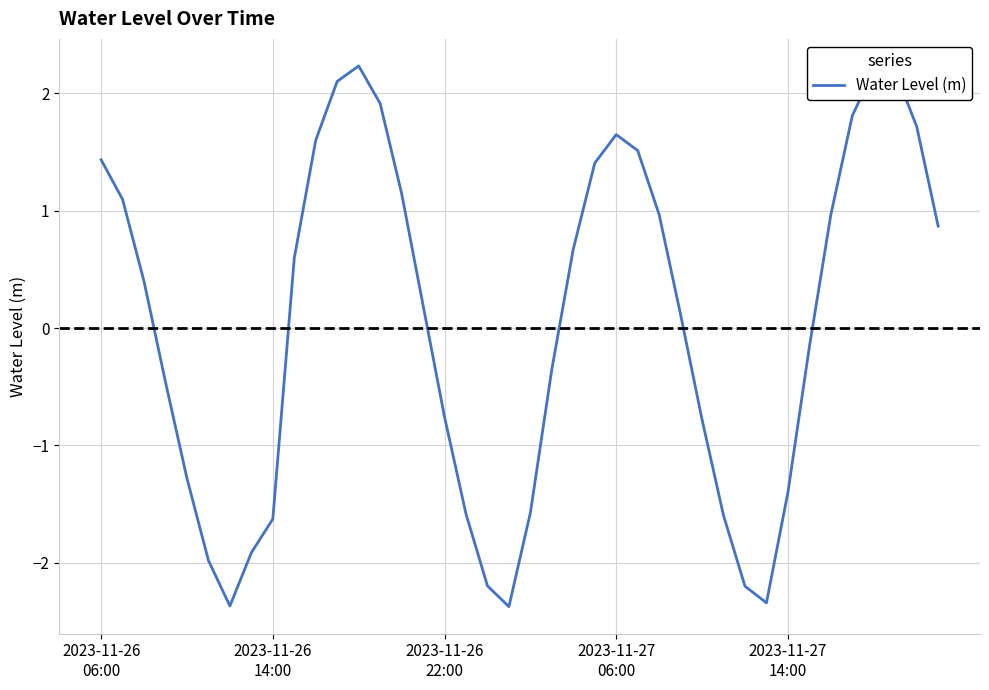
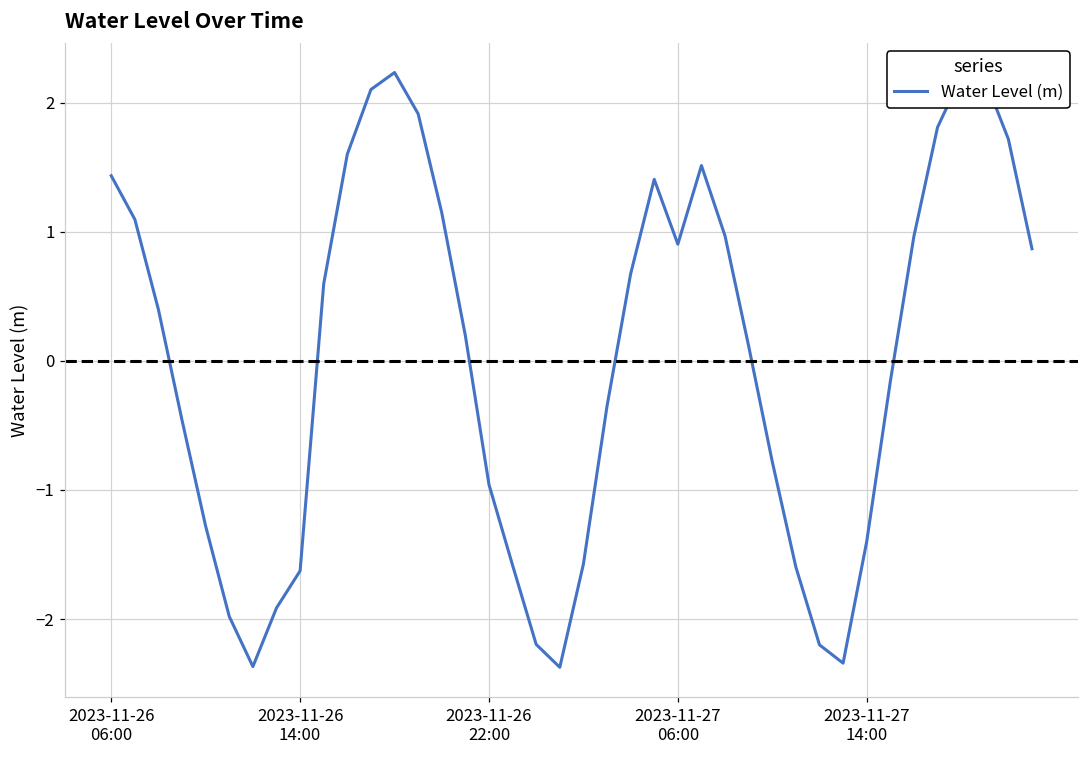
  {
    "2023-11-26 06:00": 1.43,
    "2023-11-26 14:00": -1.63,
-   "2023-11-26 22:00": -0.76,
-   "2023-11-27 06:00": 1.65,
+   "2023-11-26 22:00": -0.96,
+   "2023-11-27 06:00": 0.90,
    "2023-11-27 14:00": -1.40
  }
